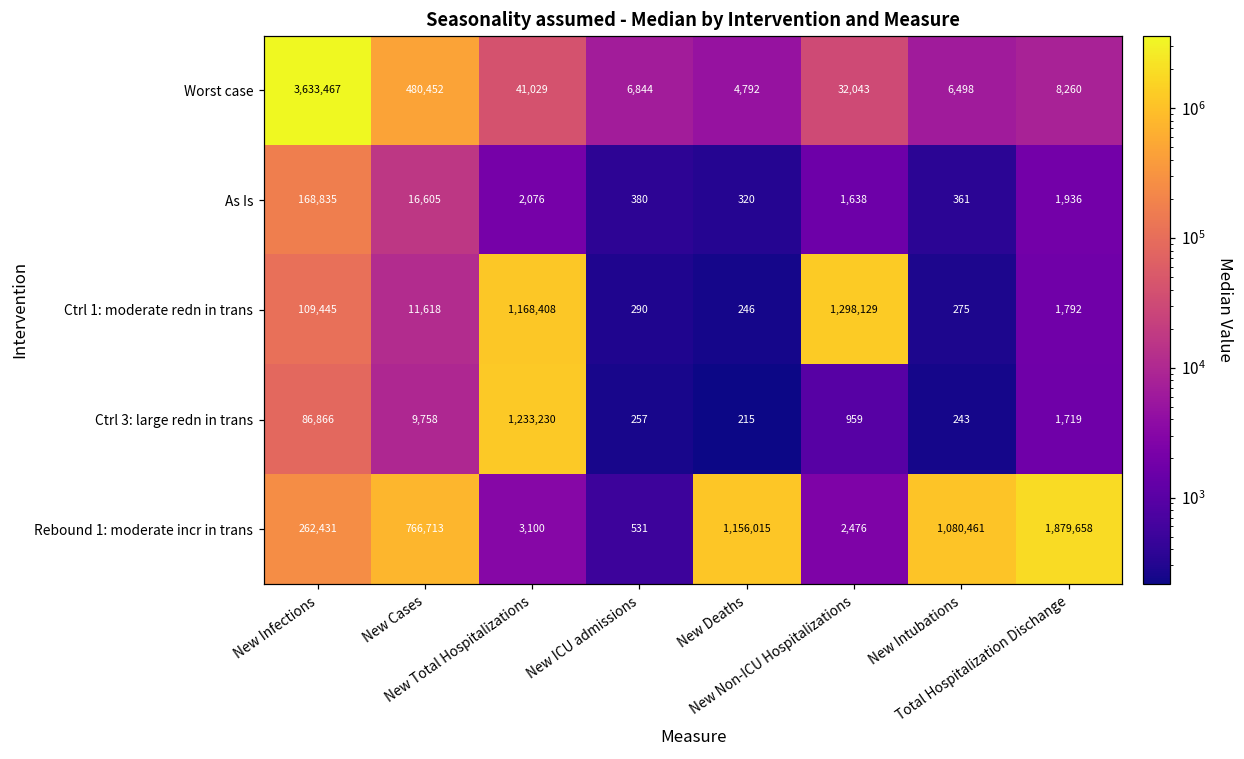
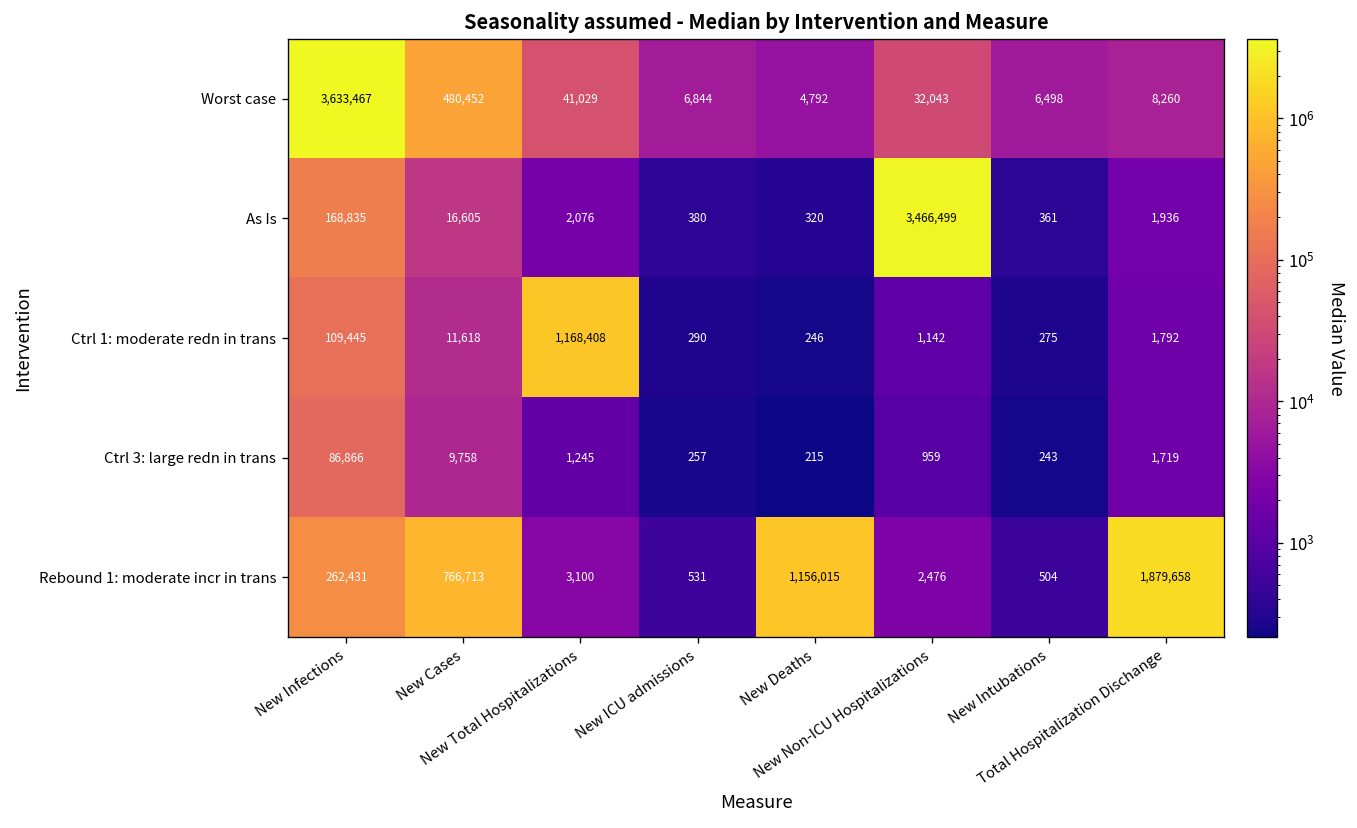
  {
    "Worst case": {
      "New Infections": "3,633,467",
      "New Cases": "480,452",
      "New Total Hospitalizations": "41,029",
      "New ICU admissions": "6,844",
      "New Deaths": "4,792",
      "New Non-ICU Hospitalizations": "32,043",
      "New Intubations": "6,498",
      "Total Hospitalization Dischange": "8,260"
    },
    "As Is": {
      "New Infections": "168,835",
      "New Cases": "16,605",
      "New Total Hospitalizations": "2,076",
      "New ICU admissions": "380",
      "New Deaths": "320",
-     "New Non-ICU Hospitalizations": "1,638",
+     "New Non-ICU Hospitalizations": "3,466,499",
      "New Intubations": "361",
      "Total Hospitalization Dischange": "1,936"
    },
    "Ctrl 1: moderate redn in trans": {
      "New Infections": "109,445",
      "New Cases": "11,618",
      "New Total Hospitalizations": "1,168,408",
      "New ICU admissions": "290",
      "New Deaths": "246",
-     "New Non-ICU Hospitalizations": "1,298,129",
+     "New Non-ICU Hospitalizations": "1,142",
      "New Intubations": "275",
      "Total Hospitalization Dischange": "1,792"
    },
    "Ctrl 3: large redn in trans": {
      "New Infections": "86,866",
      "New Cases": "9,758",
-     "New Total Hospitalizations": "1,233,230",
+     "New Total Hospitalizations": "1,245",
      "New ICU admissions": "257",
      "New Deaths": "215",
      "New Non-ICU Hospitalizations": "959",
      "New Intubations": "243",
      "Total Hospitalization Dischange": "1,719"
    },
    "Rebound 1: moderate incr in trans": {
      "New Infections": "262,431",
      "New Cases": "766,713",
      "New Total Hospitalizations": "3,100",
      "New ICU admissions": "531",
      "New Deaths": "1,156,015",
      "New Non-ICU Hospitalizations": "2,476",
-     "New Intubations": "1,080,461",
+     "New Intubations": "504",
      "Total Hospitalization Dischange": "1,879,658"
    }
  }
